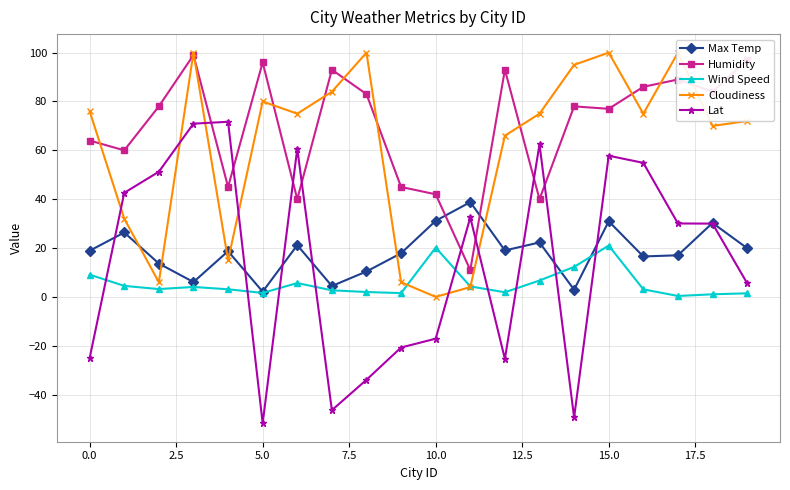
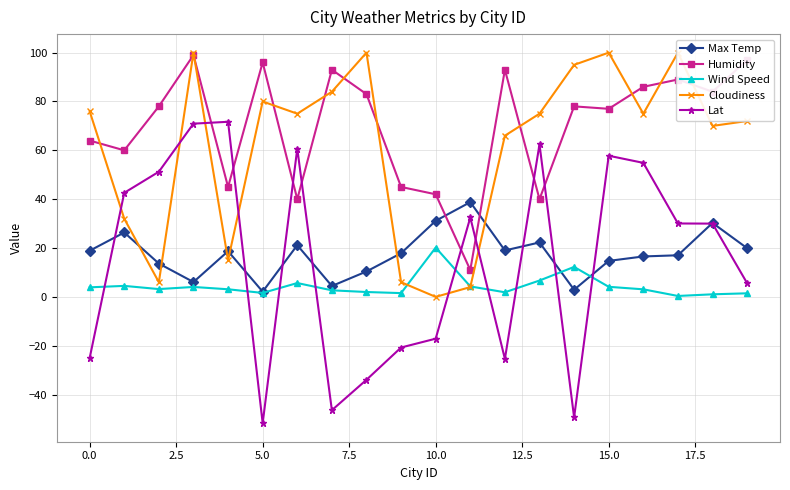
  {
    "Max Temp": {
      "0.0": 19,
      "10.0": 31,
-     "15.0": 31
+     "15.0": 15
    },
    "Wind Speed": {
-     "0.0": 9,
+     "0.0": 4,
      "10.0": 20,
-     "15.0": 21
+     "15.0": 4
    },
    "Cloudiness": {
      "0.0": 76,
      "5.0": 80,
      "10.0": 0,
      "15.0": 100
    }
  }
